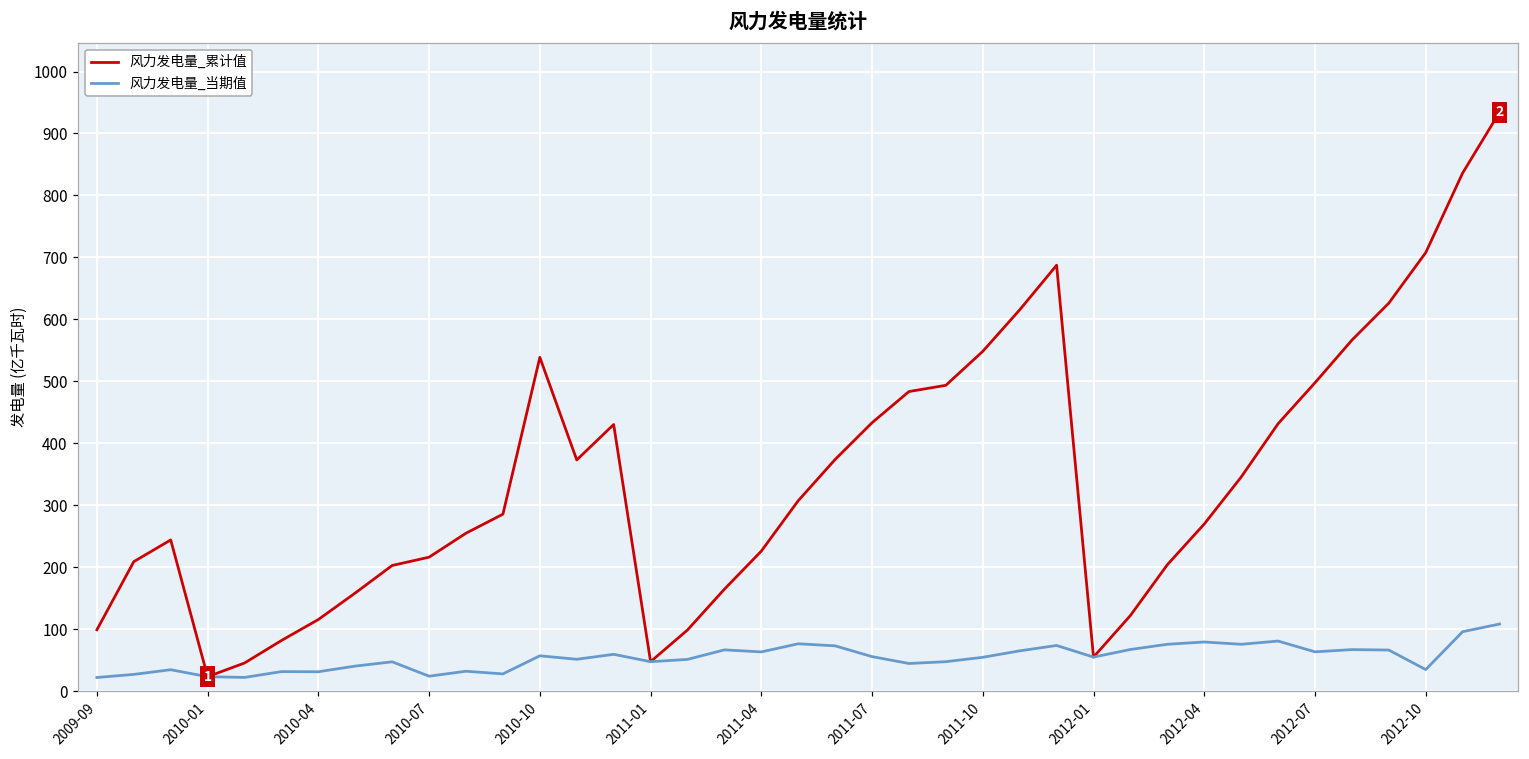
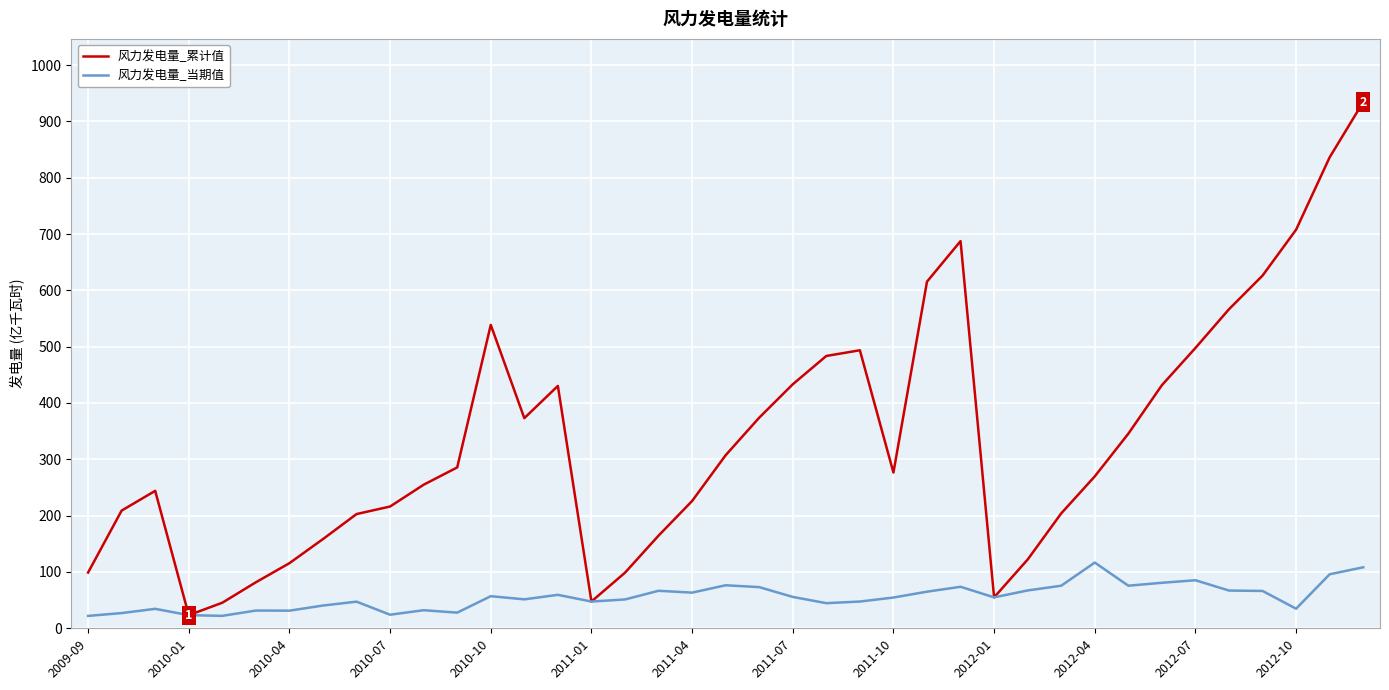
  {
    "风力发电量_累计值": {
      "2009-09": 100,
      "2010-04": 120,
      "2010-07": 220,
      "2010-10": 540,
      "2011-04": 230,
      "2011-07": 430,
-     "2011-10": 550,
+     "2011-10": 280,
      "2012-04": 270,
      "2012-07": 500,
      "2012-10": 710
    },
    "风力发电量_当期值": {
      "2009-09": 20,
      "2010-04": 30,
      "2010-07": 20,
      "2010-10": 60,
      "2011-04": 60,
      "2011-07": 60,
      "2011-10": 50,
-     "2012-04": 80,
-     "2012-07": 60,
+     "2012-04": 120,
+     "2012-07": 90,
      "2012-10": 30
    }
  }
